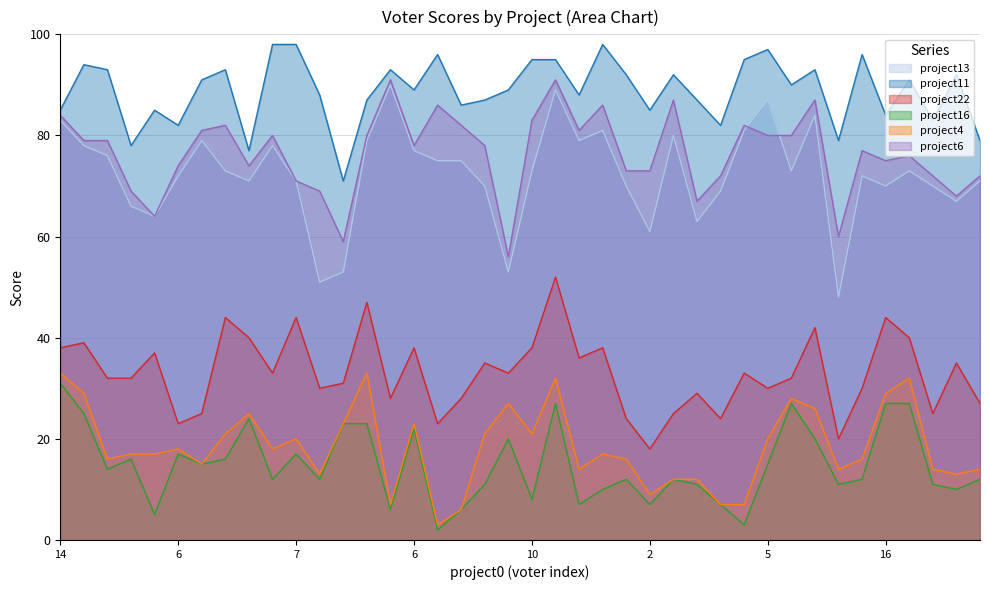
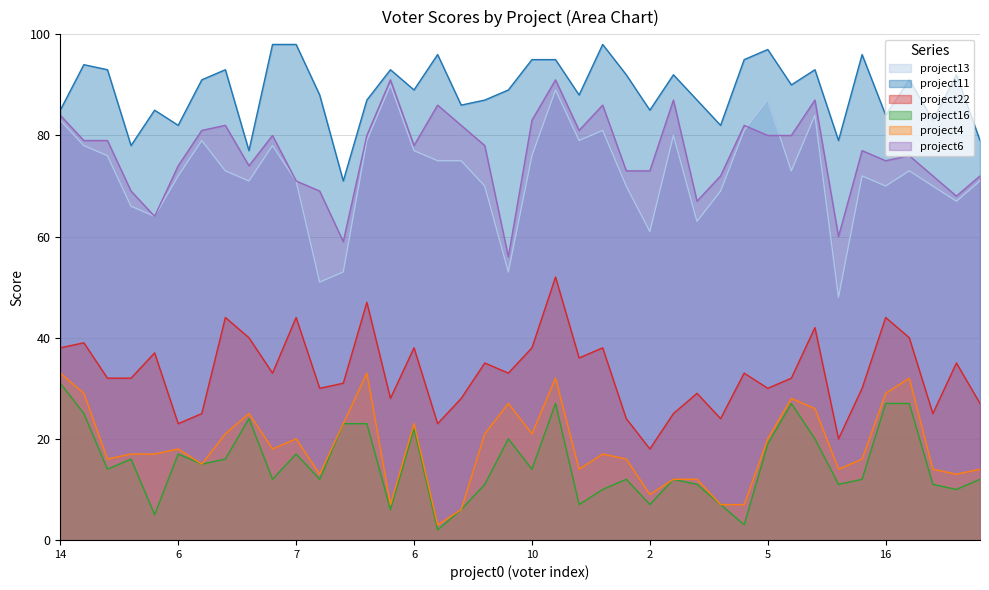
  {
    "project13": {
-     "10": 73,
+     "10": 76,
      "5": 87
    },
    "project11": {
      "10": 95,
      "5": 97
    },
    "project16": {
-     "10": 8,
-     "5": 15
+     "10": 14,
+     "5": 19
    },
    "project6": {
      "10": 83,
      "5": 80
    }
  }
